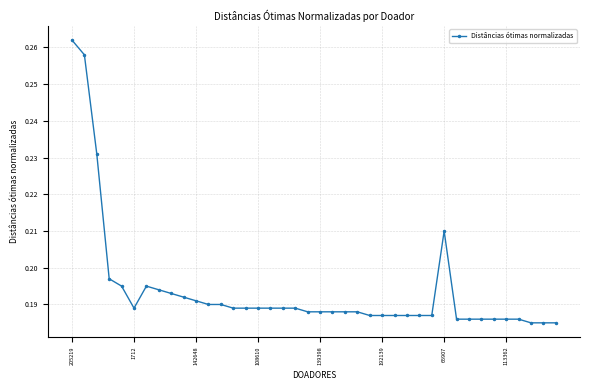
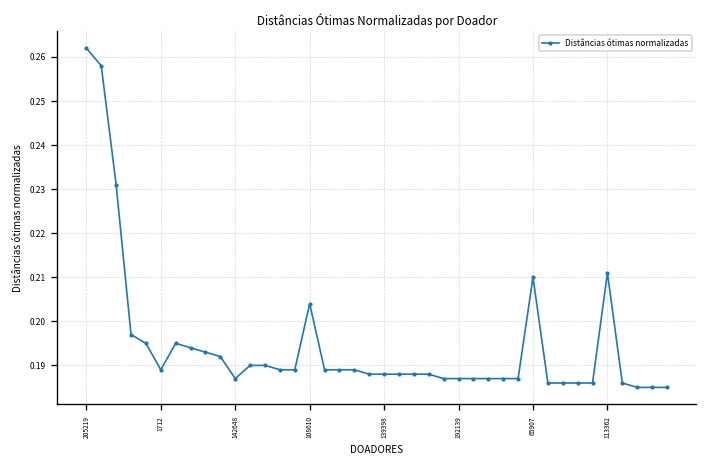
  {
    "205219": 0.262,
    "1712": 0.189,
-   "142648": 0.191,
-   "108610": 0.189,
+   "142648": 0.187,
+   "108610": 0.204,
    "139398": 0.188,
    "192139": 0.187,
    "65907": 0.210,
-   "113362": 0.186
+   "113362": 0.211
  }
